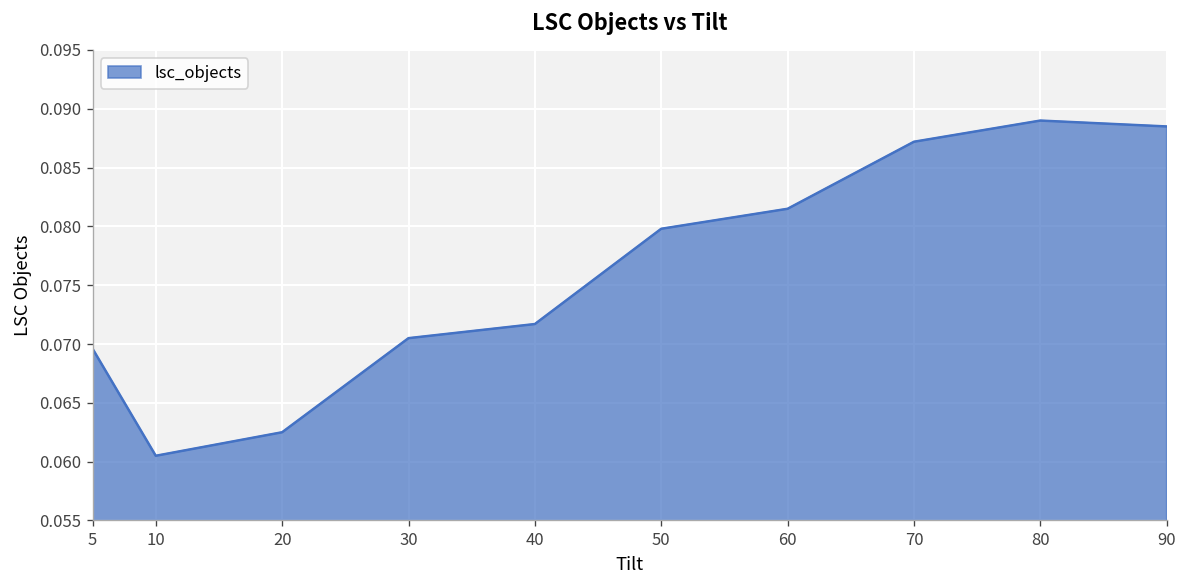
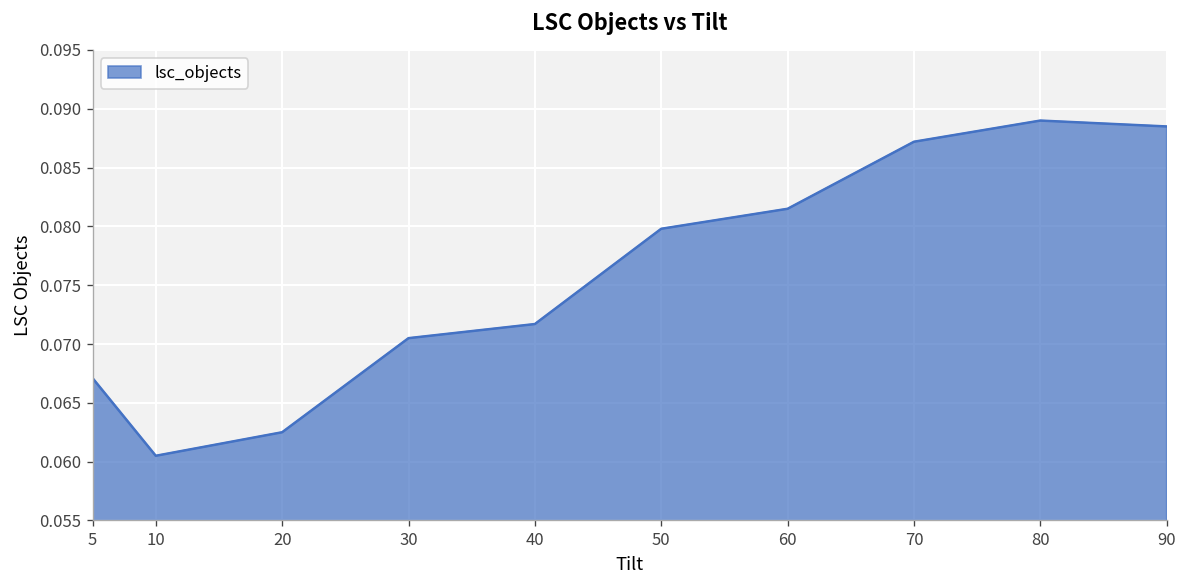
  {
-   "5": 0.070,
+   "5": 0.067,
    "10": 0.061,
    "20": 0.063,
    "30": 0.071,
    "40": 0.072,
    "50": 0.080,
    "60": 0.082,
    "70": 0.087,
    "80": 0.089,
    "90": 0.089
  }
